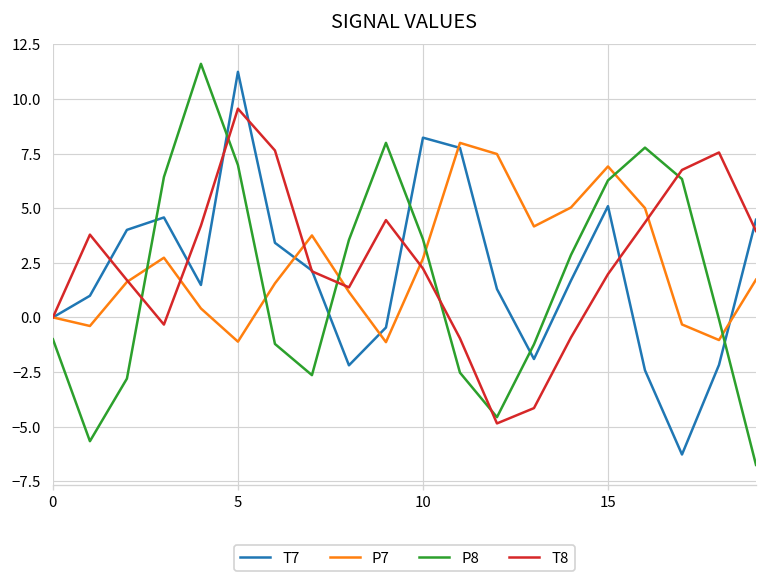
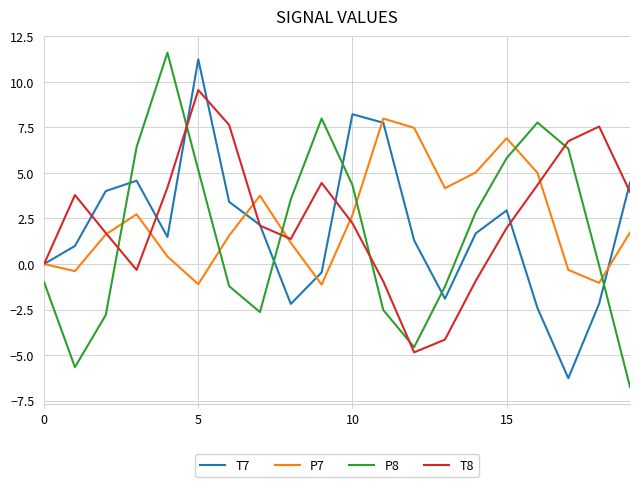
  {
    "T7": {
      "5": 11.2,
      "10": 8.2,
-     "15": 5.1
+     "15": 2.9
    },
    "P7": {
      "5": -1.1,
      "10": 2.7,
      "15": 6.9
    },
    "P8": {
      "0": -1.0,
-     "5": 7.0,
-     "10": 3.6,
-     "15": 6.3
+     "5": 5.2,
+     "10": 4.3,
+     "15": 5.8
    },
    "T8": {
      "5": 9.6,
      "10": 2.2,
      "15": 2.0
    }
  }
